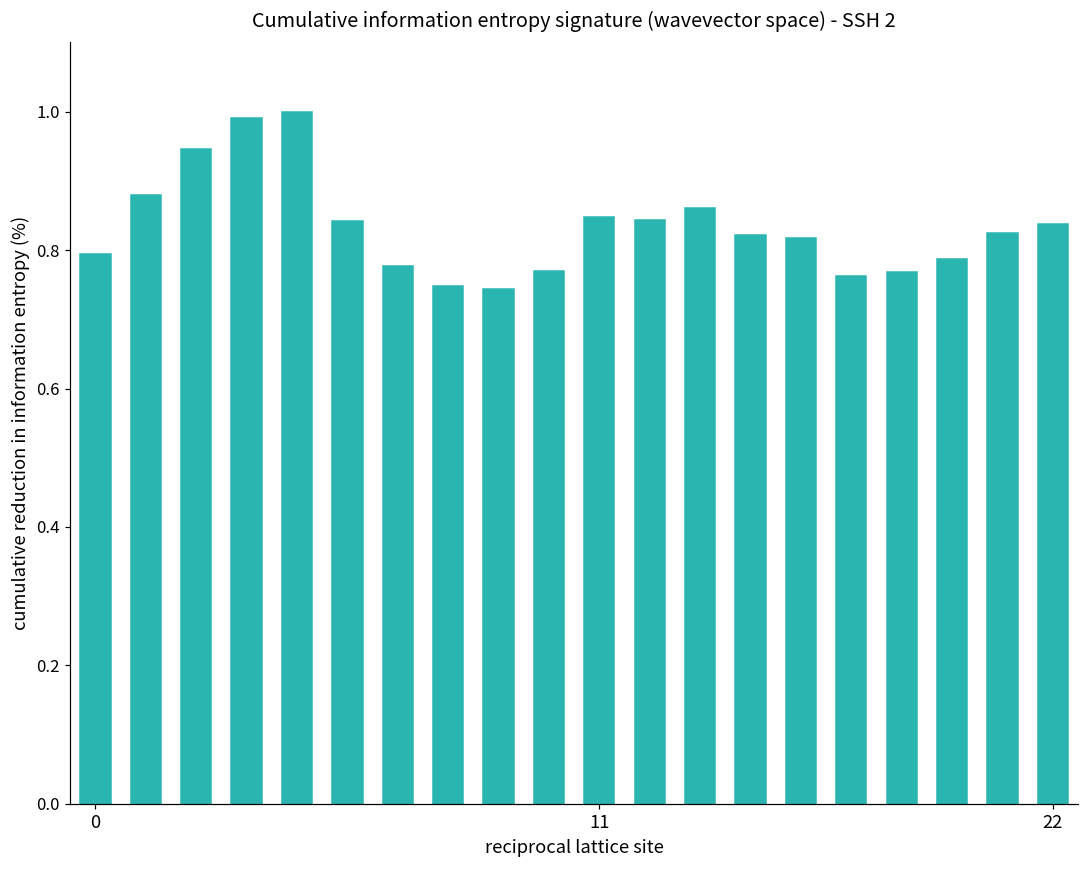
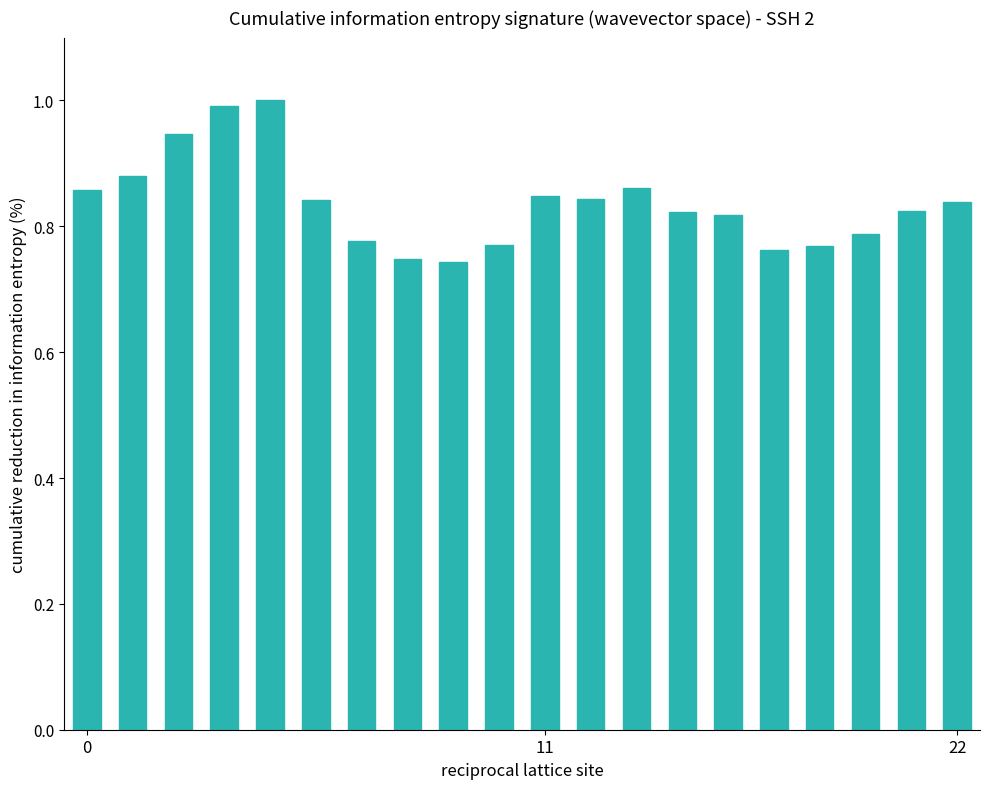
  {
-   "0": 0.79,
+   "0": 0.86,
    "11": 0.85,
    "22": 0.84
  }
